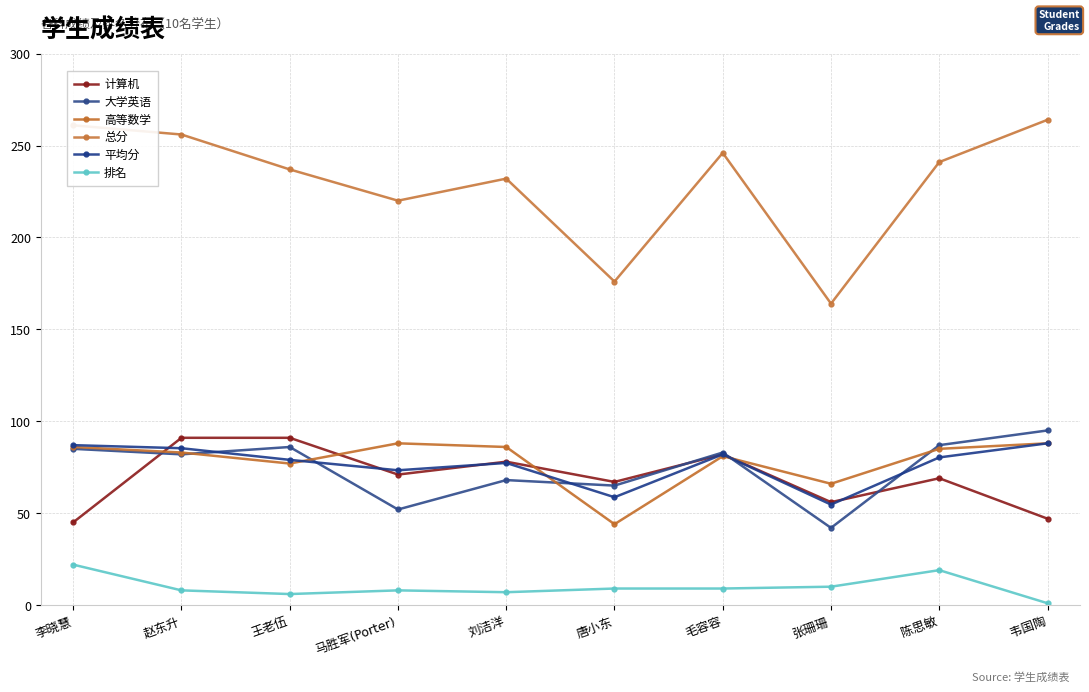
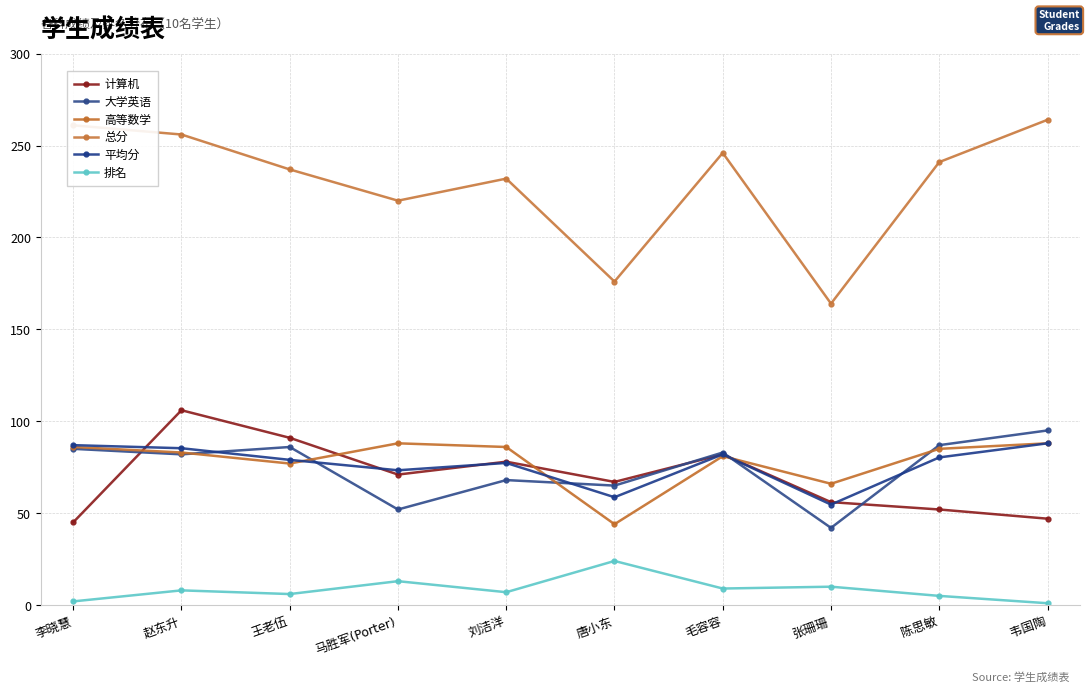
  {
    "计算机": {
      "李晓慧": 45,
-     "赵东升": 91,
+     "赵东升": 106,
      "王老伍": 91,
      "马胜军(Porter)": 71,
      "唐小东": 67,
-     "陈思敏": 69,
+     "陈思敏": 52,
      "韦国陶": 47
    },
    "排名": {
-     "李晓慧": 22,
+     "李晓慧": 2,
      "赵东升": 8,
      "王老伍": 6,
-     "马胜军(Porter)": 8,
+     "马胜军(Porter)": 13,
      "刘洁洋": 7,
-     "唐小东": 9,
+     "唐小东": 24,
      "毛容容": 9,
      "张珊珊": 10,
-     "陈思敏": 19,
+     "陈思敏": 5,
      "韦国陶": 1
    }
  }
